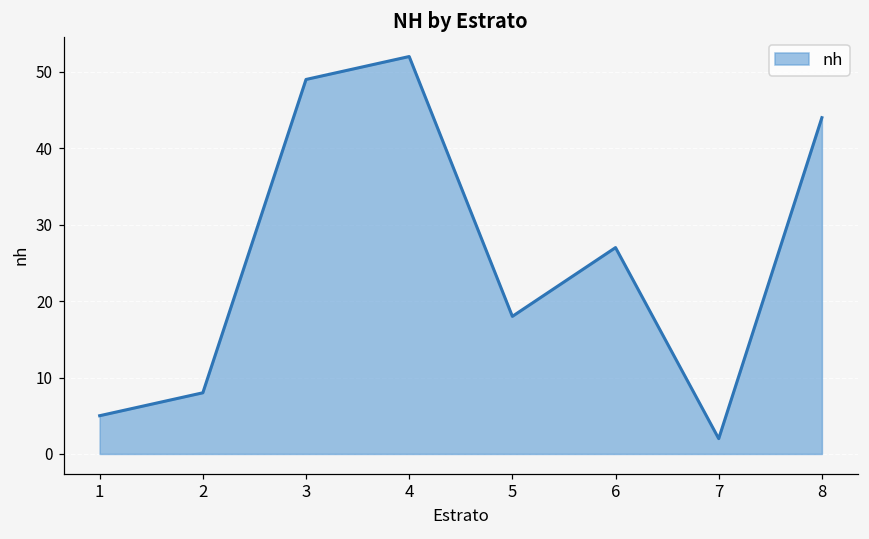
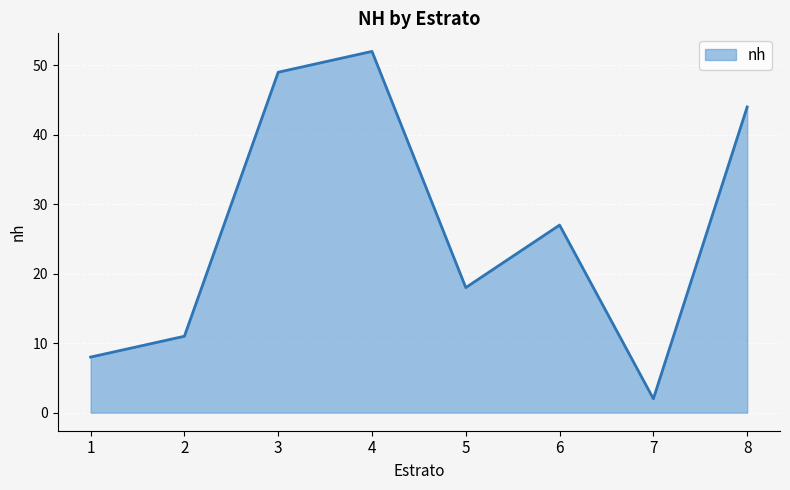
  {
-   "1": 5,
-   "2": 8,
+   "1": 8,
+   "2": 11,
    "3": 49,
    "4": 52,
    "5": 18,
    "6": 27,
    "7": 2,
    "8": 44
  }
